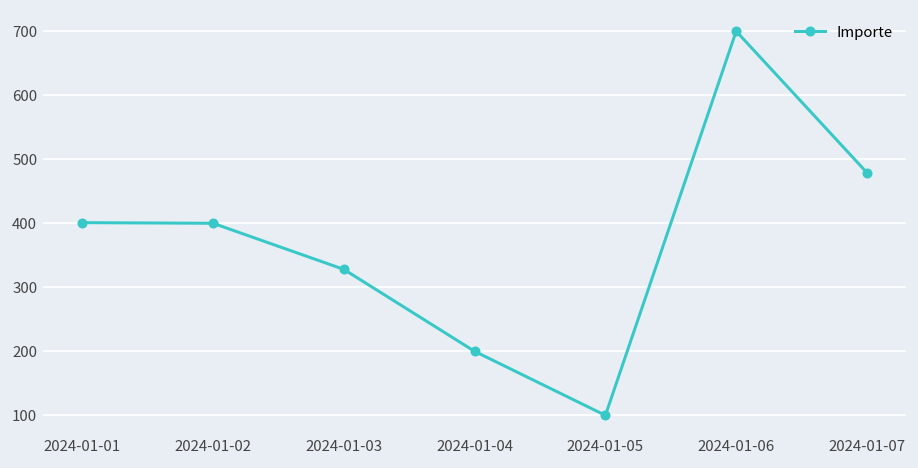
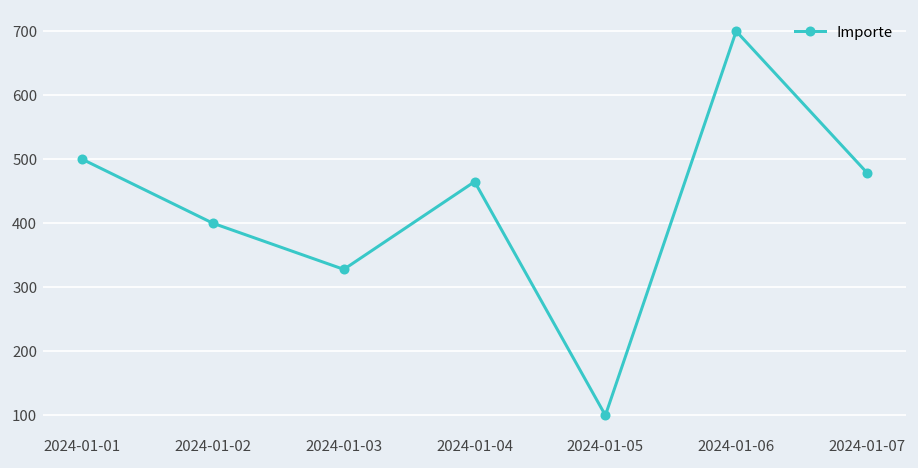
  {
-   "2024-01-01": 400,
+   "2024-01-01": 500,
    "2024-01-02": 400,
    "2024-01-03": 330,
-   "2024-01-04": 200,
+   "2024-01-04": 470,
    "2024-01-05": 100,
    "2024-01-06": 700,
    "2024-01-07": 480
  }
